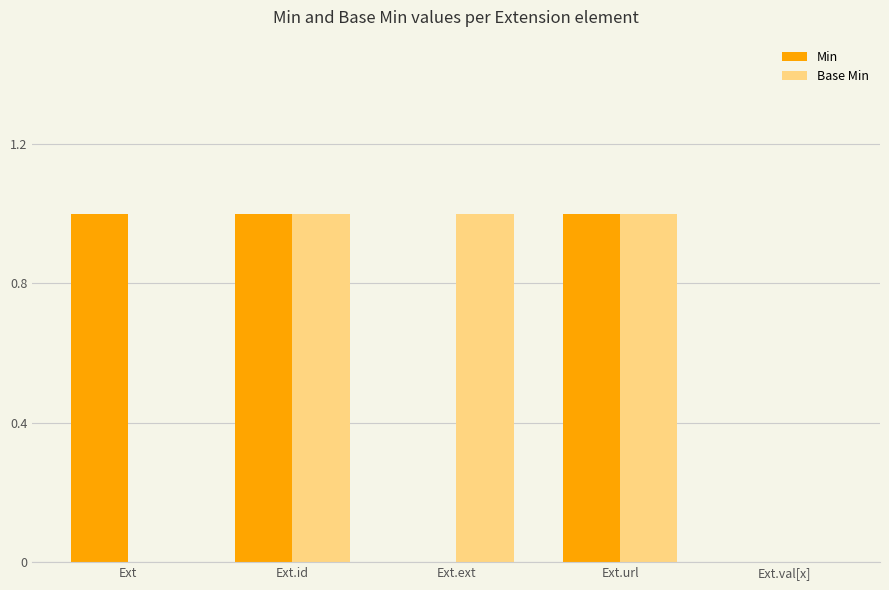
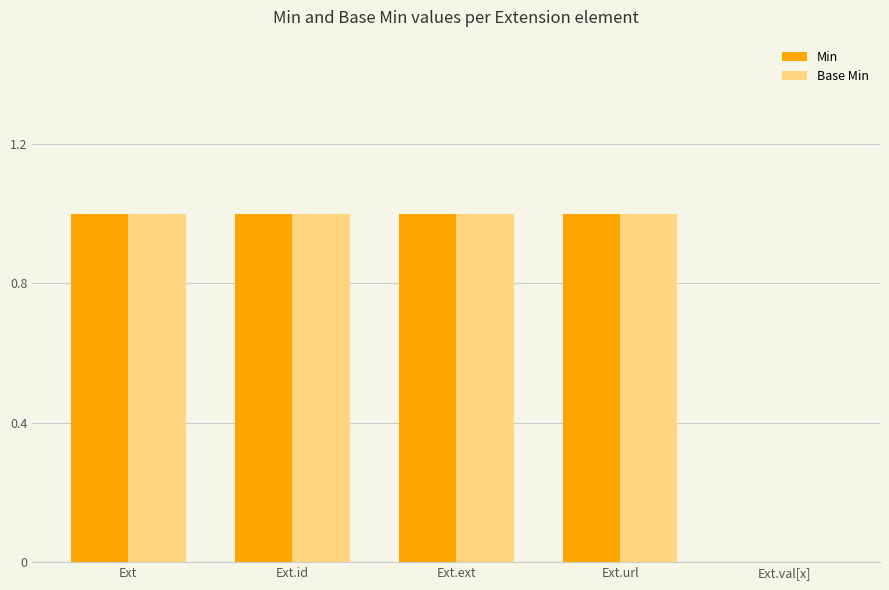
  {
    "Min": {
      "Ext": 1,
      "Ext.id": 1,
-     "Ext.ext": 0,
+     "Ext.ext": 1,
      "Ext.url": 1,
      "Ext.val[x]": 0
    },
    "Base Min": {
-     "Ext": 0,
+     "Ext": 1,
      "Ext.id": 1,
      "Ext.ext": 1,
      "Ext.url": 1,
      "Ext.val[x]": 0
    }
  }
